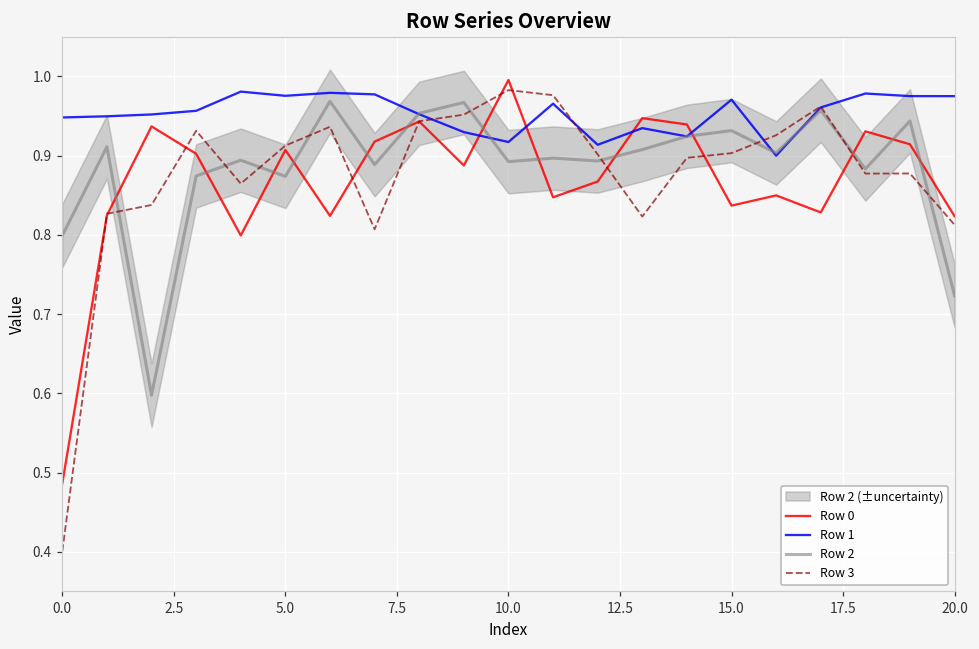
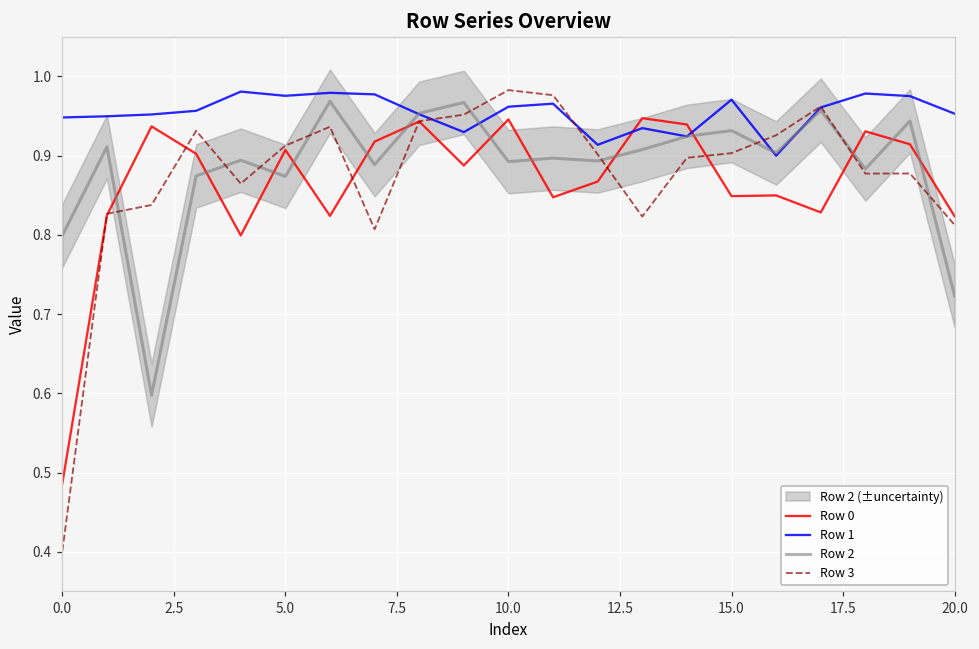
  {
    "Row 0": {
      "0.0": 0.49,
      "5.0": 0.91,
-     "10.0": 1.00,
-     "15.0": 0.84,
+     "10.0": 0.95,
+     "15.0": 0.85,
      "20.0": 0.82
    },
    "Row 1": {
      "0.0": 0.95,
      "5.0": 0.98,
-     "10.0": 0.92,
-     "20.0": 0.97
+     "10.0": 0.96,
+     "20.0": 0.95
    },
    "Row 3": {
      "0.0": 0.40,
      "10.0": 0.98,
      "15.0": 0.90,
      "20.0": 0.81
    }
  }
